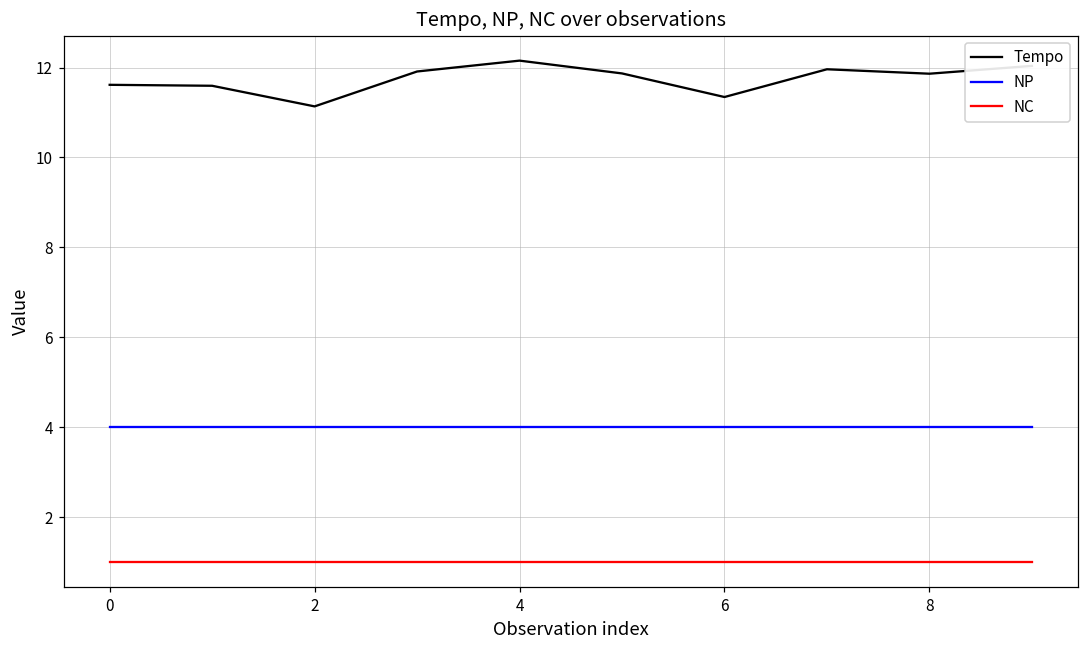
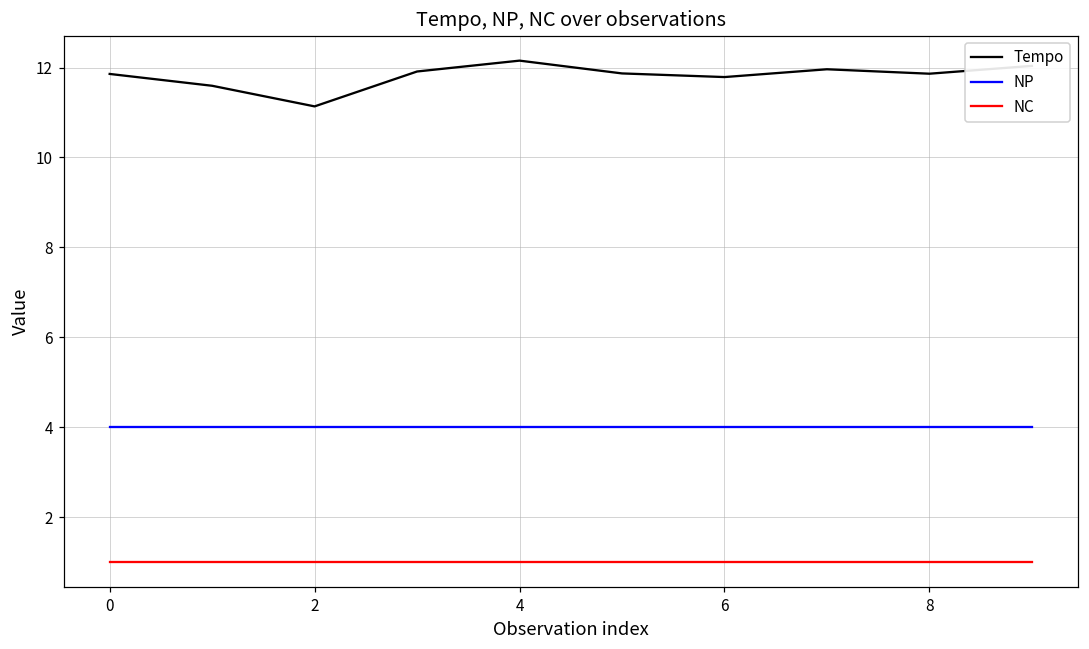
  {
    "Tempo": {
-     "0": 11.6,
+     "0": 11.9,
      "2": 11.1,
      "4": 12.2,
-     "6": 11.3,
+     "6": 11.8,
      "8": 11.9
    },
    "NP": {
      "0": 4.0,
      "2": 4.0,
      "4": 4.0,
      "6": 4.0,
      "8": 4.0
    },
    "NC": {
      "0": 1.0,
      "2": 1.0,
      "4": 1.0,
      "6": 1.0,
      "8": 1.0
    }
  }
